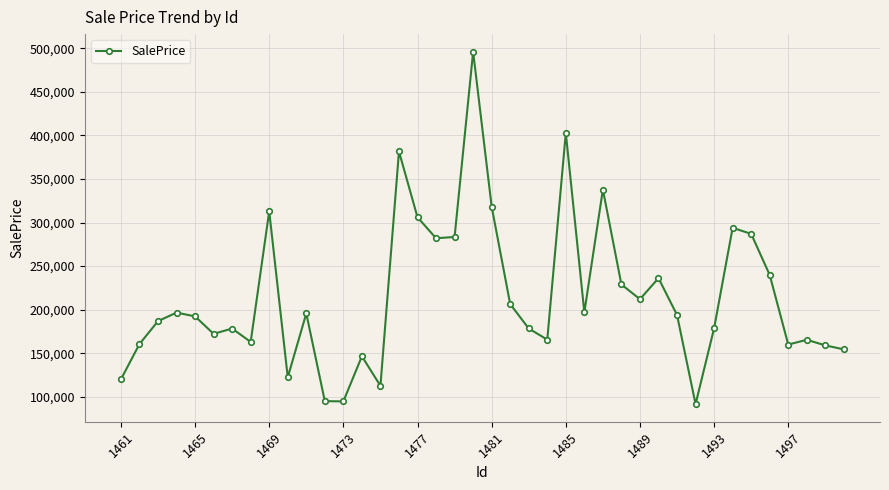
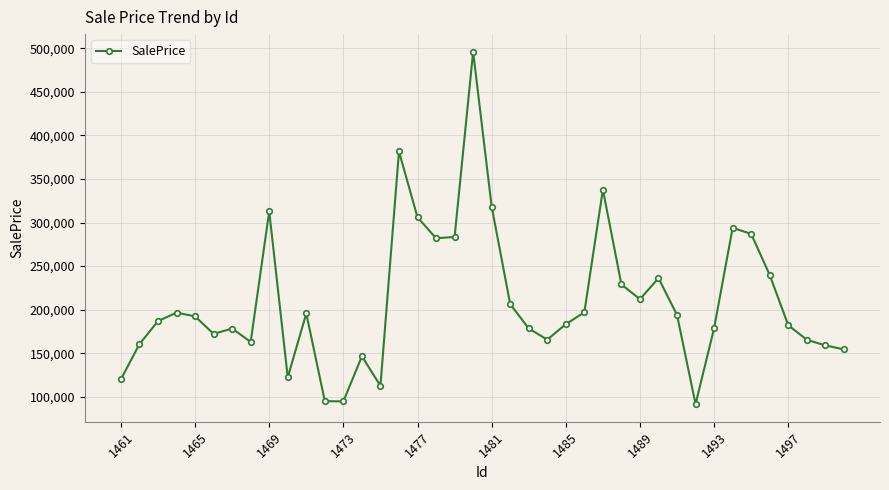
  {
    "1461": "120,000",
    "1465": "190,000",
    "1469": "310,000",
    "1473": "90,000",
    "1477": "310,000",
    "1481": "320,000",
-   "1485": "400,000",
+   "1485": "180,000",
    "1489": "210,000",
    "1493": "180,000",
-   "1497": "160,000"
+   "1497": "180,000"
  }
